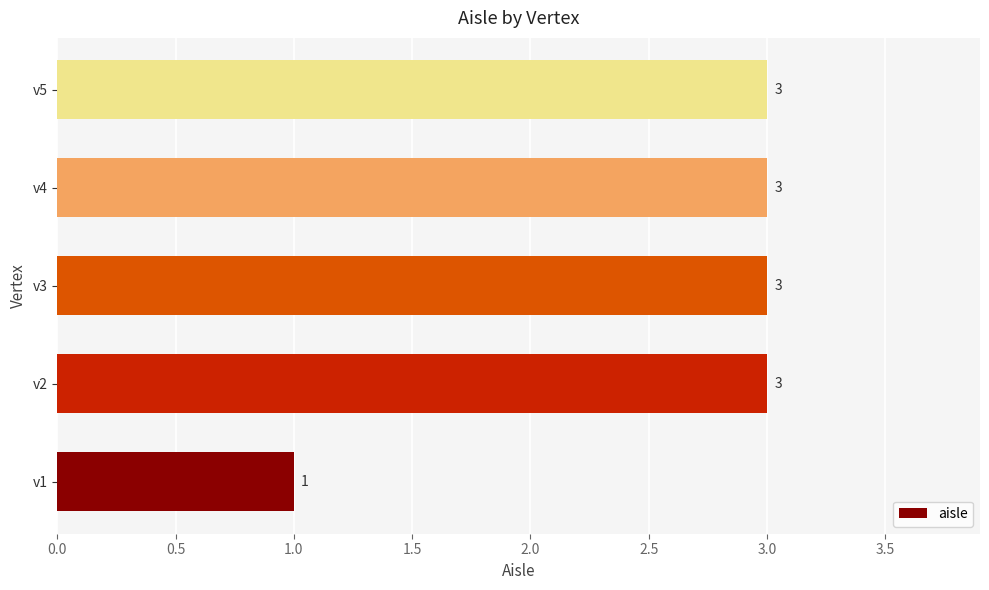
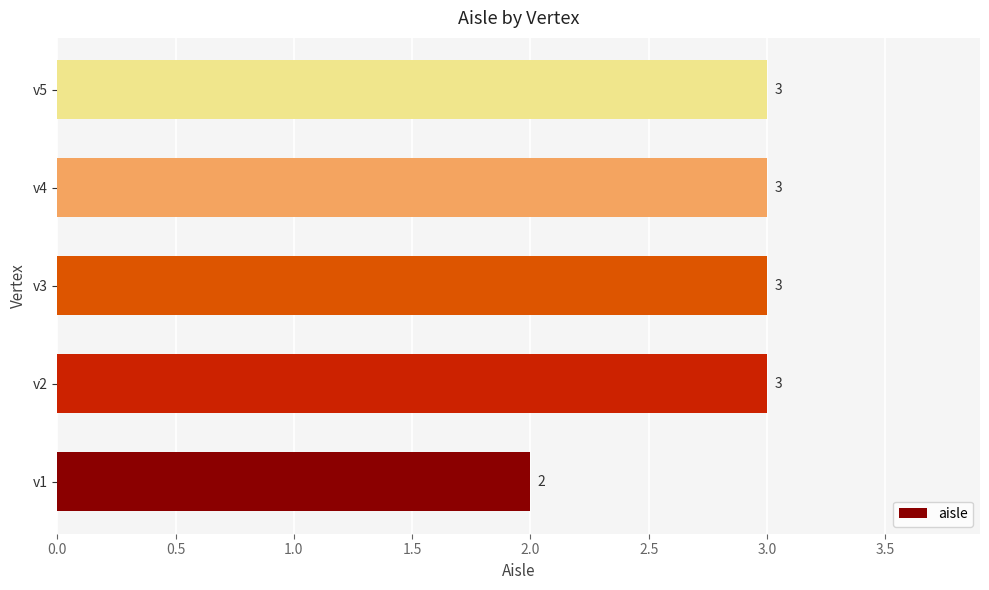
  {
    "v5": 3,
    "v4": 3,
    "v3": 3,
    "v2": 3,
-   "v1": 1
+   "v1": 2
  }
